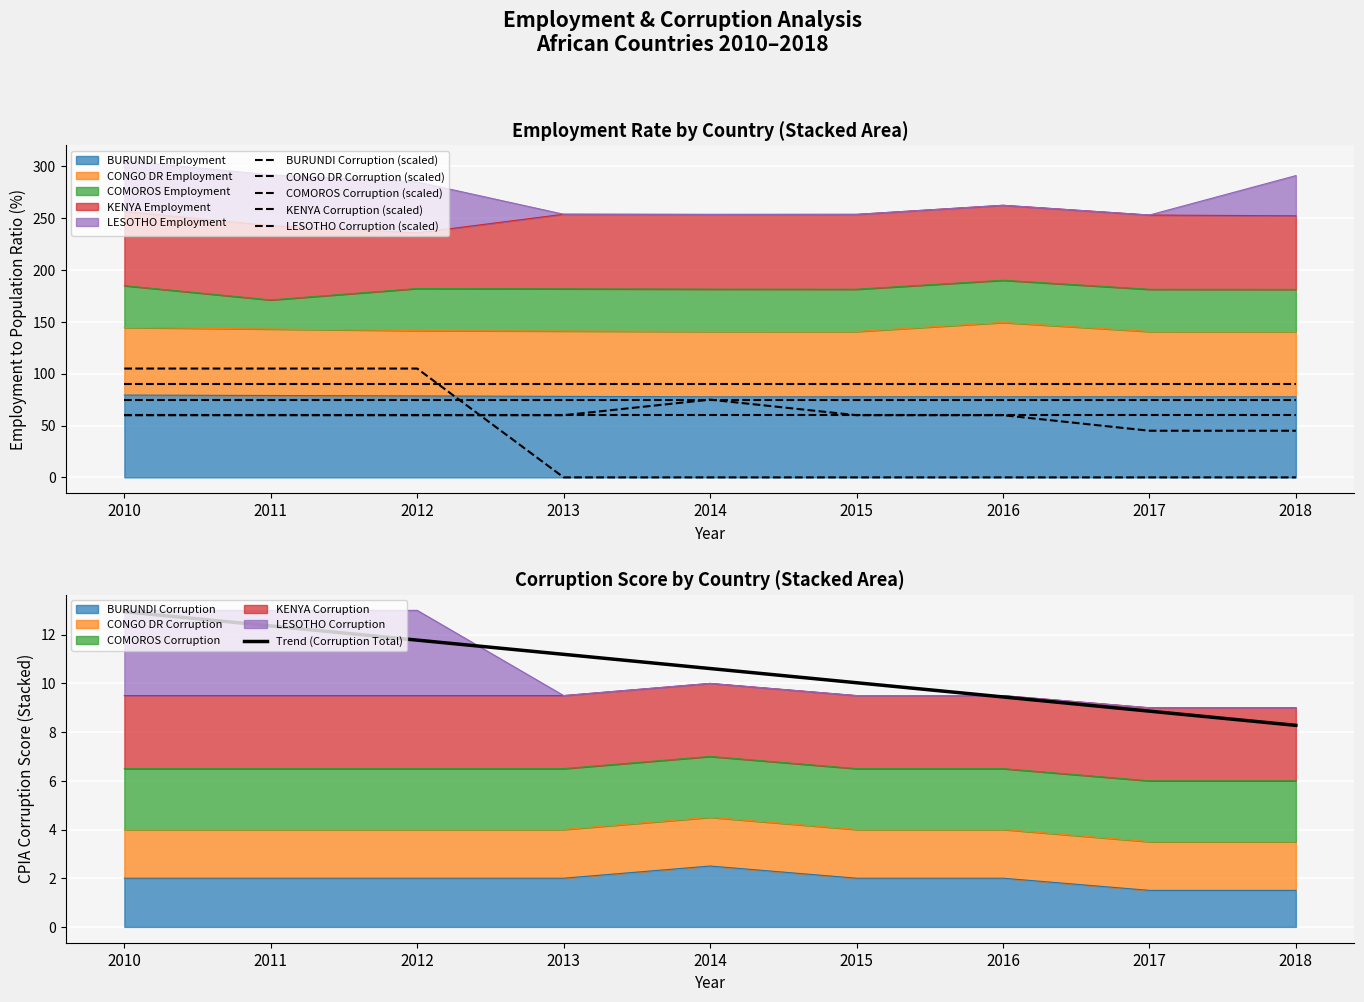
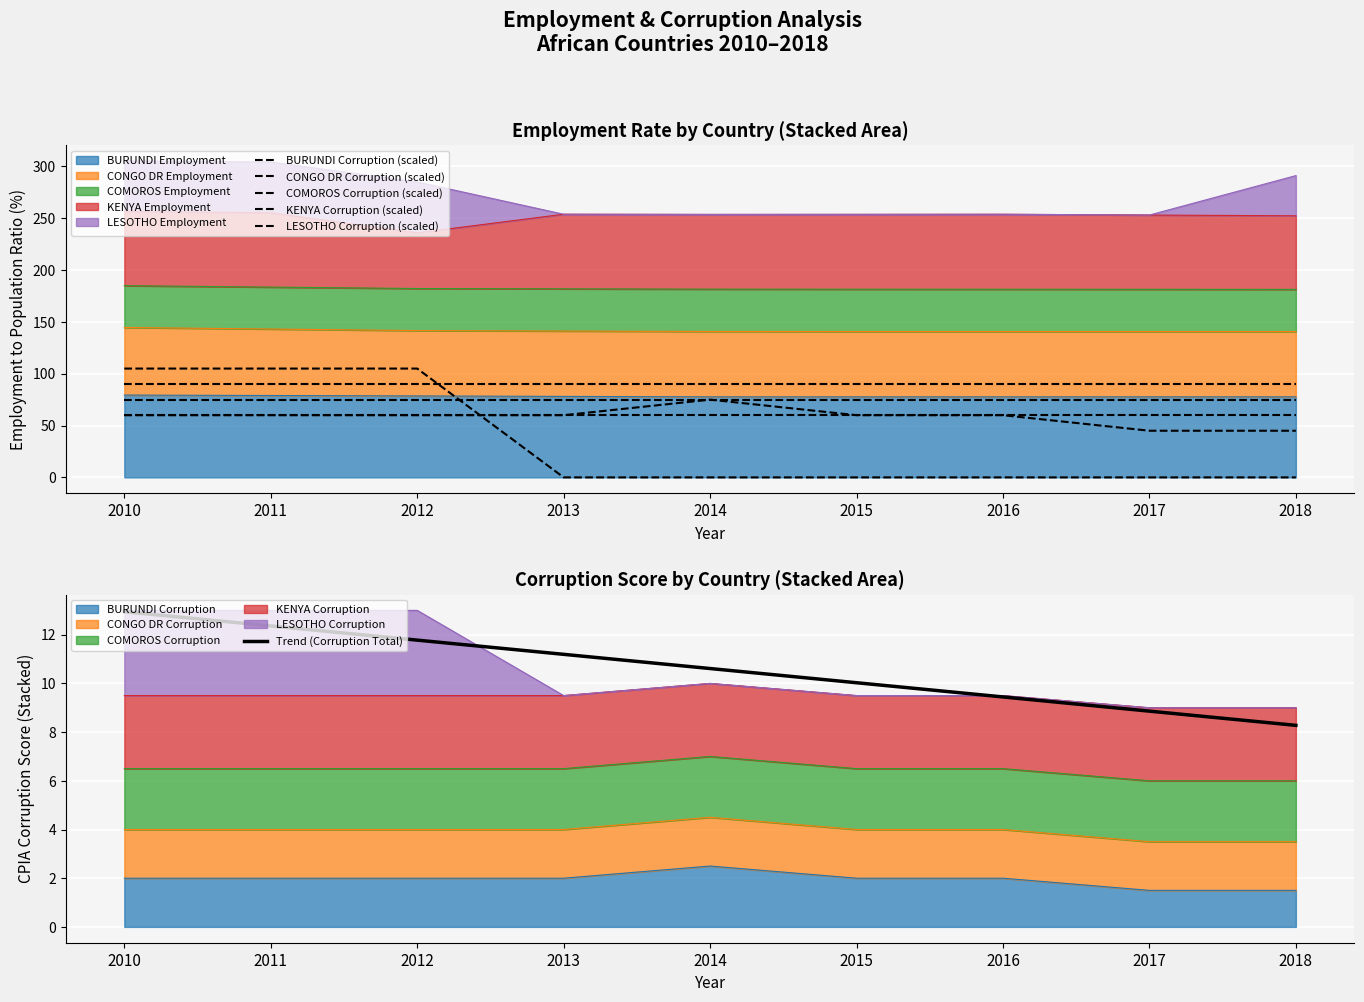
  {
    "Employment Rate by Country (Stacked Area)": {
      "BURUNDI Employment": {
        "2010": 79,
        "2011": 79,
        "2012": 79,
        "2013": 78,
        "2014": 78,
        "2015": 78,
        "2016": 78,
        "2017": 78,
        "2018": 78
      },
      "CONGO DR Employment": {
        "2010": 65,
        "2011": 64,
        "2012": 63,
        "2013": 63,
        "2014": 63,
        "2015": 63,
-       "2016": 72,
+       "2016": 63,
        "2017": 63,
        "2018": 63
      },
      "COMOROS Employment": {
        "2010": 40,
-       "2011": 28,
+       "2011": 40,
        "2012": 41,
        "2013": 41,
        "2014": 41,
        "2015": 41,
        "2016": 41,
        "2017": 41,
        "2018": 41
      },
      "KENYA Employment": {
        "2018": 71
      },
      "LESOTHO Employment": {
        "2018": 39
      }
    },
    "Corruption Score by Country (Stacked Area)": {
      "BURUNDI Corruption": {
        "2010": 2.0,
        "2011": 2.0,
        "2012": 2.0,
        "2013": 2.0,
        "2014": 2.5,
        "2015": 2.0,
        "2016": 2.0,
        "2017": 1.5,
        "2018": 1.5
      },
      "Trend (Corruption Total)": {
        "2012": 11.8,
        "2013": 11.2,
        "2014": 10.6,
        "2015": 10.0,
        "2017": 8.9,
        "2018": 8.3
      }
    }
  }
